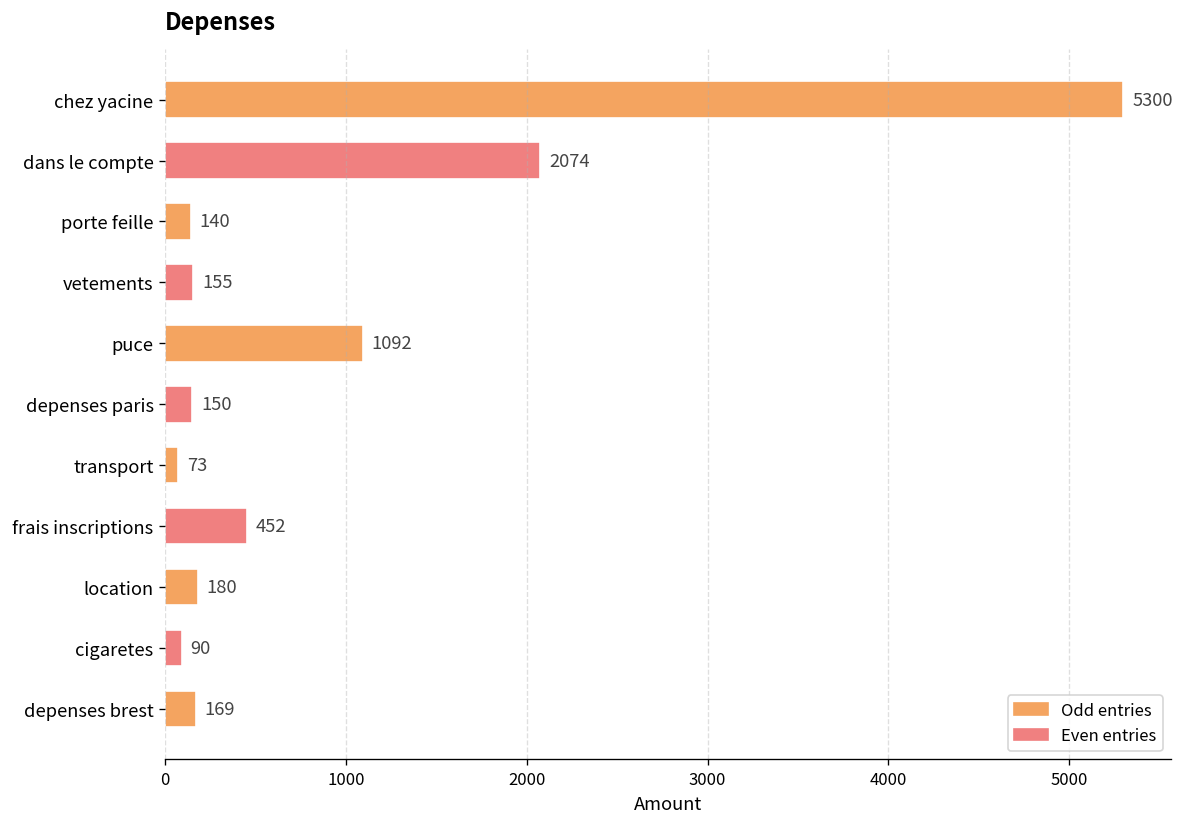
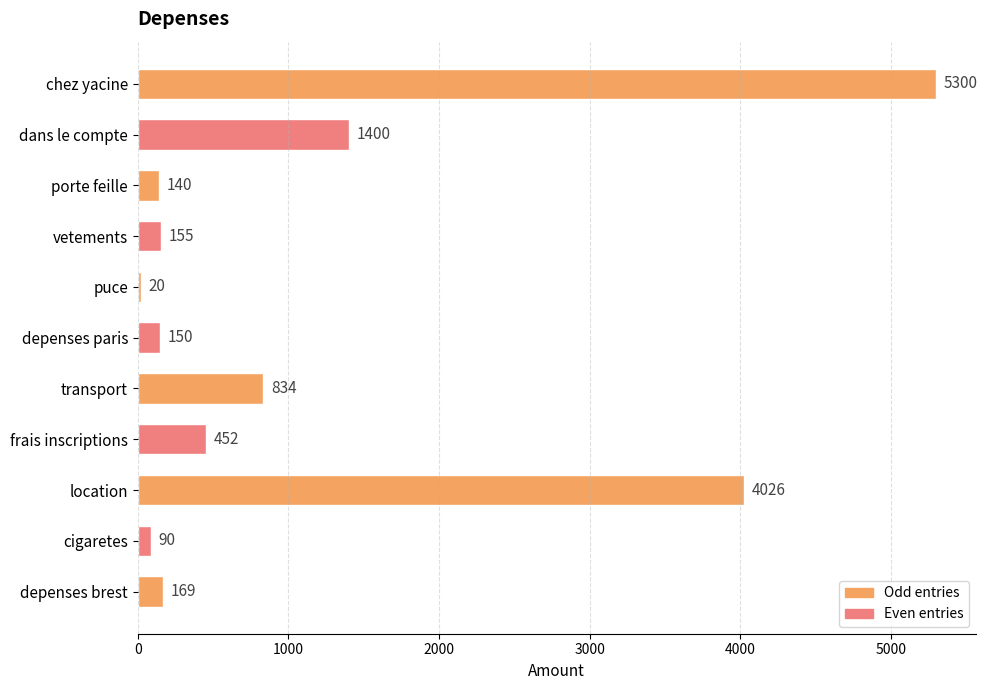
  {
    "chez yacine": 5300,
-   "dans le compte": 2074,
+   "dans le compte": 1400,
    "porte feille": 140,
    "vetements": 155,
-   "puce": 1092,
+   "puce": 20,
    "depenses paris": 150,
-   "transport": 73,
+   "transport": 834,
    "frais inscriptions": 452,
-   "location": 180,
+   "location": 4026,
    "cigaretes": 90,
    "depenses brest": 169
  }
